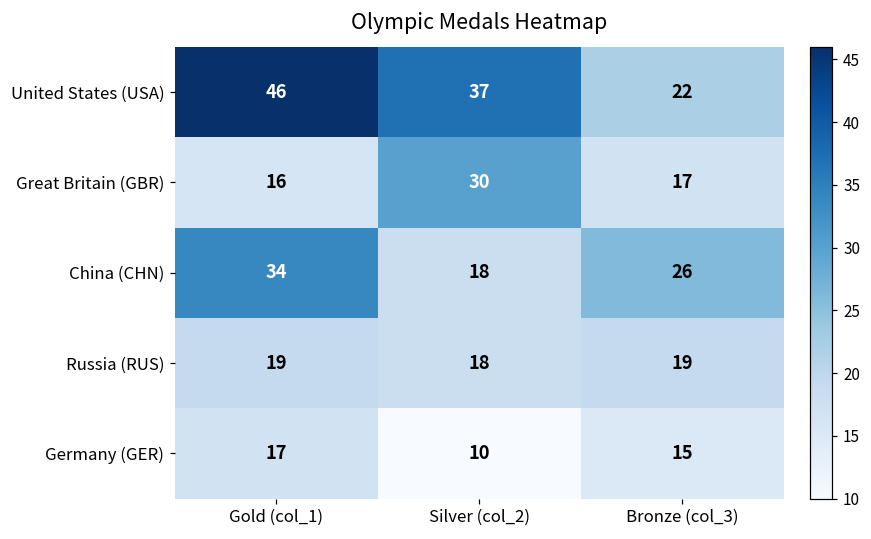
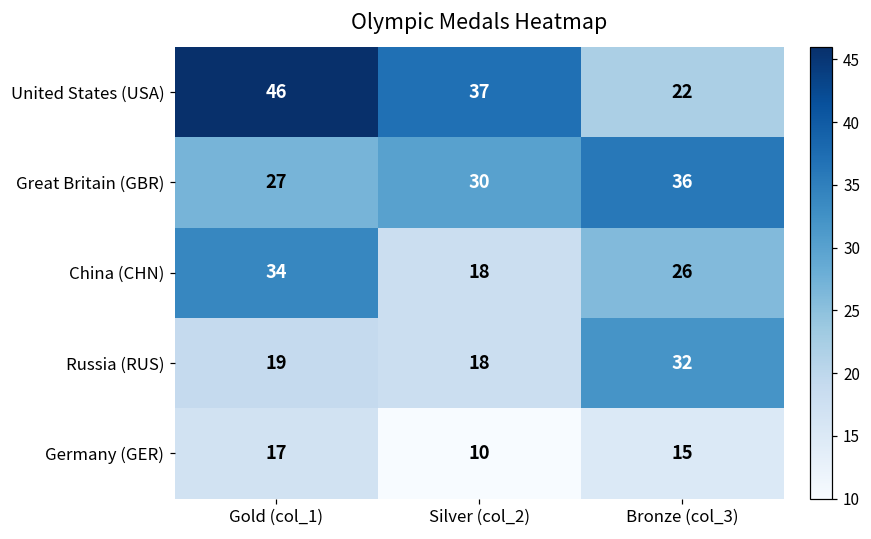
  {
    "United States (USA)": {
      "Gold (col_1)": 46,
      "Silver (col_2)": 37,
      "Bronze (col_3)": 22
    },
    "Great Britain (GBR)": {
-     "Gold (col_1)": 16,
+     "Gold (col_1)": 27,
      "Silver (col_2)": 30,
-     "Bronze (col_3)": 17
+     "Bronze (col_3)": 36
    },
    "China (CHN)": {
      "Gold (col_1)": 34,
      "Silver (col_2)": 18,
      "Bronze (col_3)": 26
    },
    "Russia (RUS)": {
      "Gold (col_1)": 19,
      "Silver (col_2)": 18,
-     "Bronze (col_3)": 19
+     "Bronze (col_3)": 32
    },
    "Germany (GER)": {
      "Gold (col_1)": 17,
      "Silver (col_2)": 10,
      "Bronze (col_3)": 15
    }
  }
